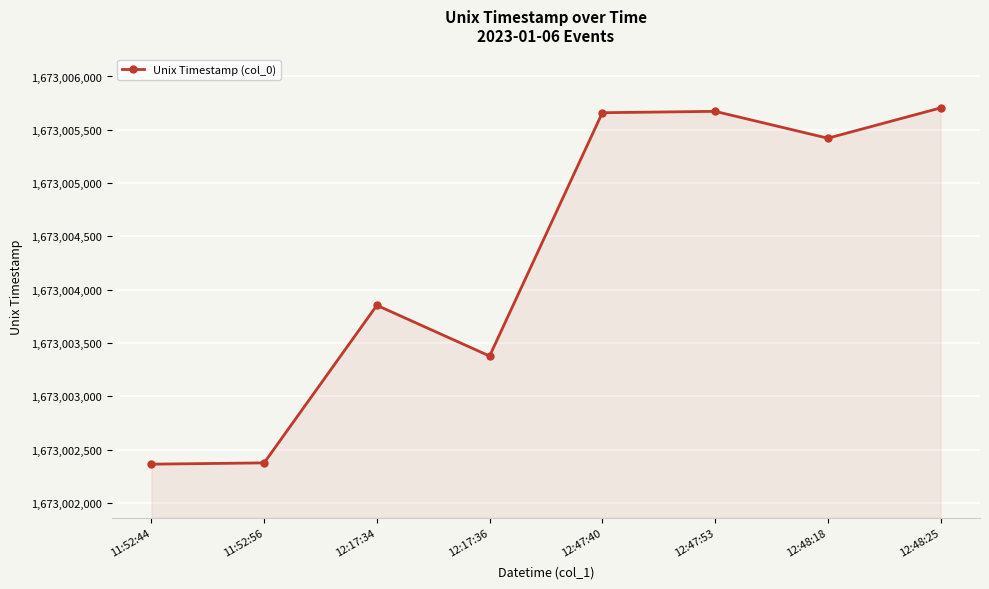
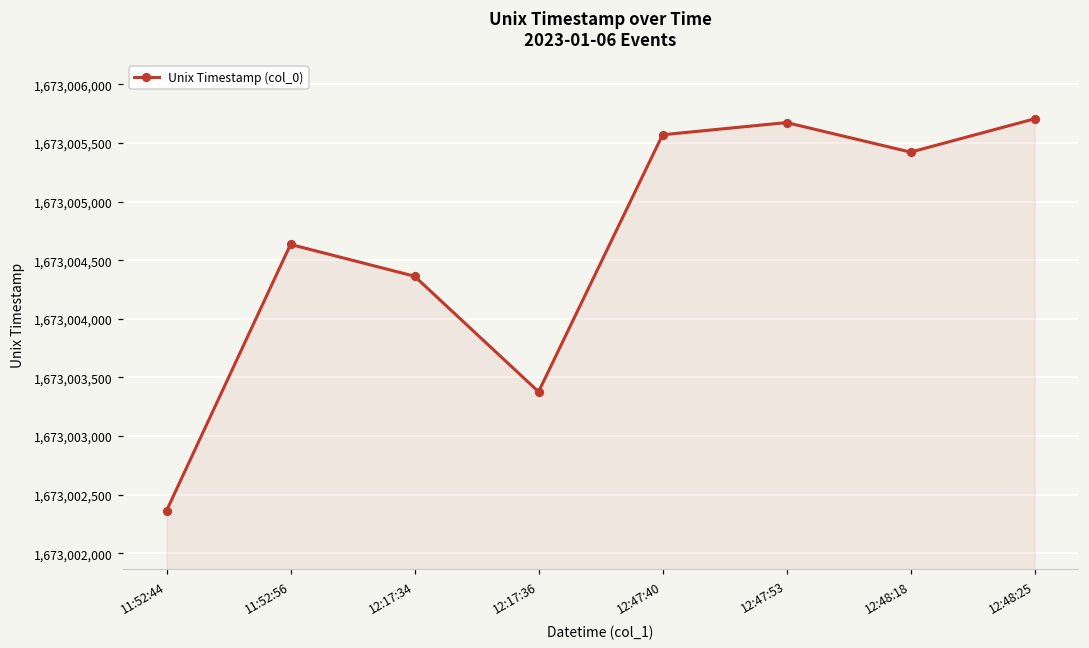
  {
    "11:52:44": "1,673,002,360",
-   "11:52:56": "1,673,002,380",
-   "12:17:34": "1,673,003,850",
+   "11:52:56": "1,673,004,630",
+   "12:17:34": "1,673,004,360",
    "12:17:36": "1,673,003,380",
-   "12:47:40": "1,673,005,660",
+   "12:47:40": "1,673,005,570",
    "12:47:53": "1,673,005,670",
    "12:48:18": "1,673,005,420",
    "12:48:25": "1,673,005,710"
  }
